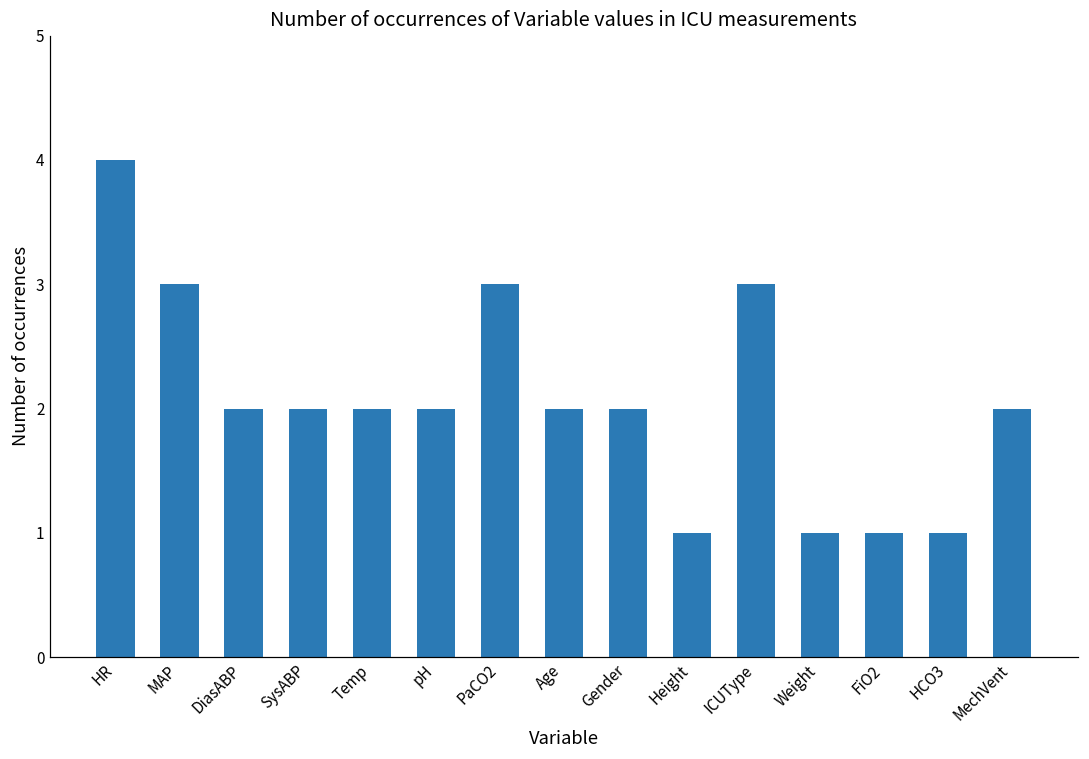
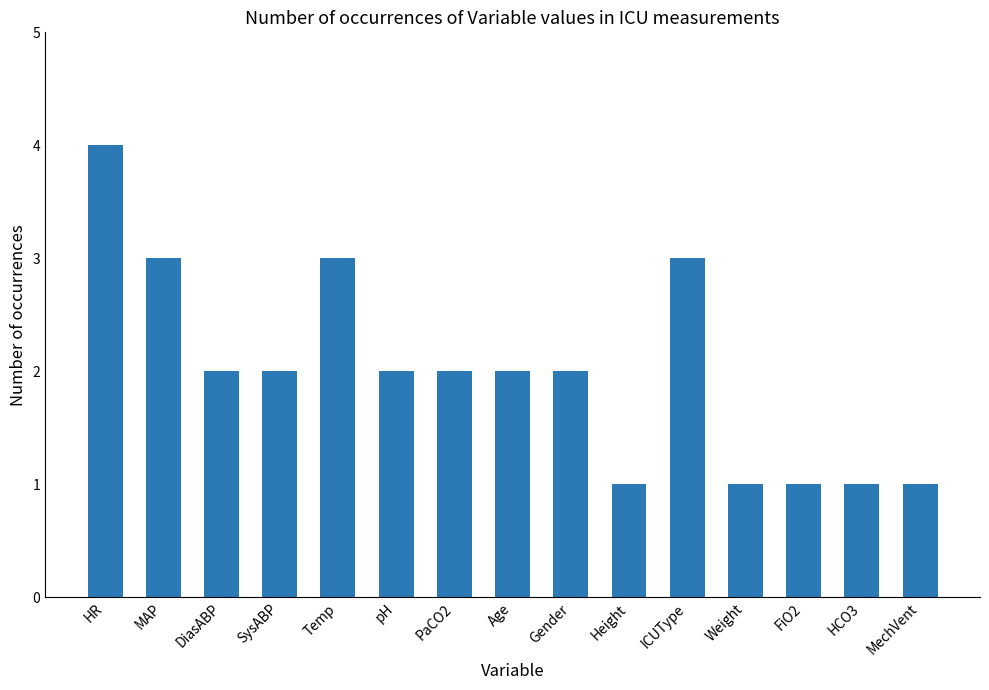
  {
    "HR": 4,
    "MAP": 3,
    "DiasABP": 2,
    "SysABP": 2,
-   "Temp": 2,
+   "Temp": 3,
    "pH": 2,
-   "PaCO2": 3,
+   "PaCO2": 2,
    "Age": 2,
    "Gender": 2,
    "Height": 1,
    "ICUType": 3,
    "Weight": 1,
    "FiO2": 1,
    "HCO3": 1,
-   "MechVent": 2
+   "MechVent": 1
  }
